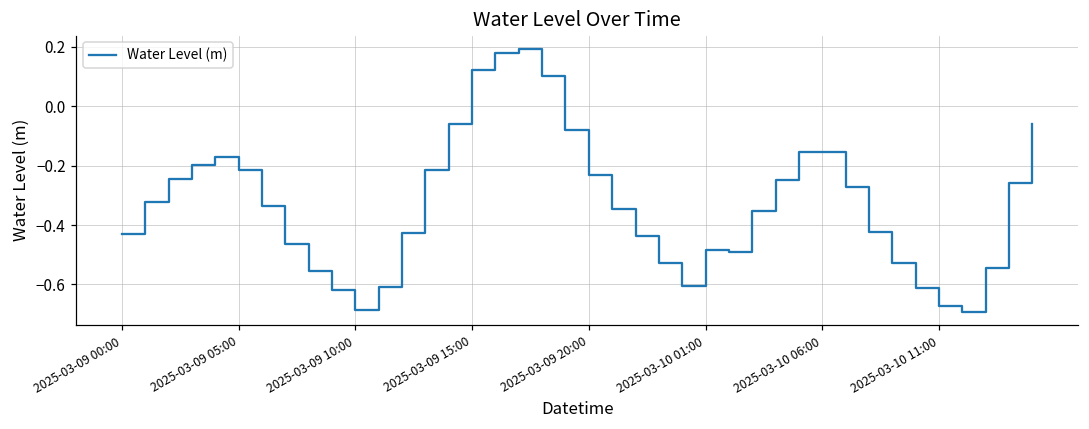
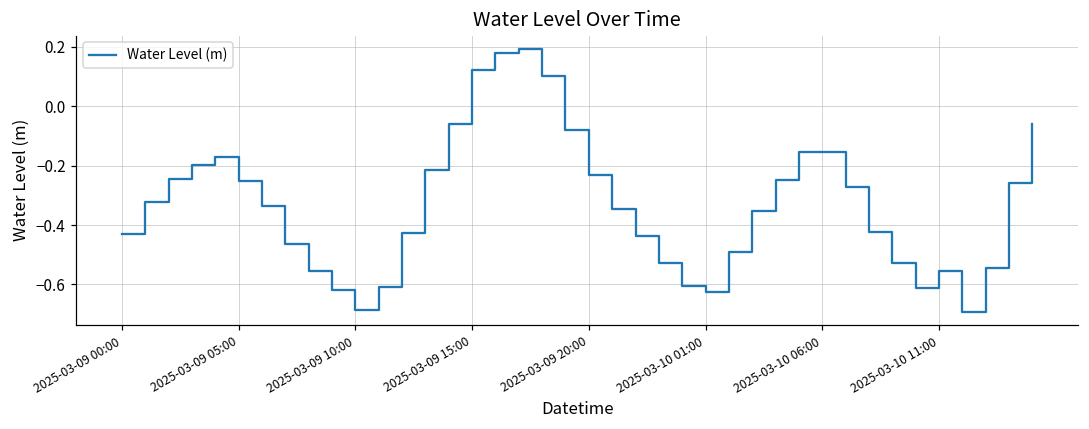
  {
    "2025-03-09 00:00": -0.43,
-   "2025-03-09 05:00": -0.22,
+   "2025-03-09 05:00": -0.25,
    "2025-03-09 10:00": -0.69,
    "2025-03-09 15:00": 0.12,
    "2025-03-09 20:00": -0.23,
-   "2025-03-10 01:00": -0.48,
+   "2025-03-10 01:00": -0.63,
    "2025-03-10 06:00": -0.16,
-   "2025-03-10 11:00": -0.67
+   "2025-03-10 11:00": -0.55
  }
